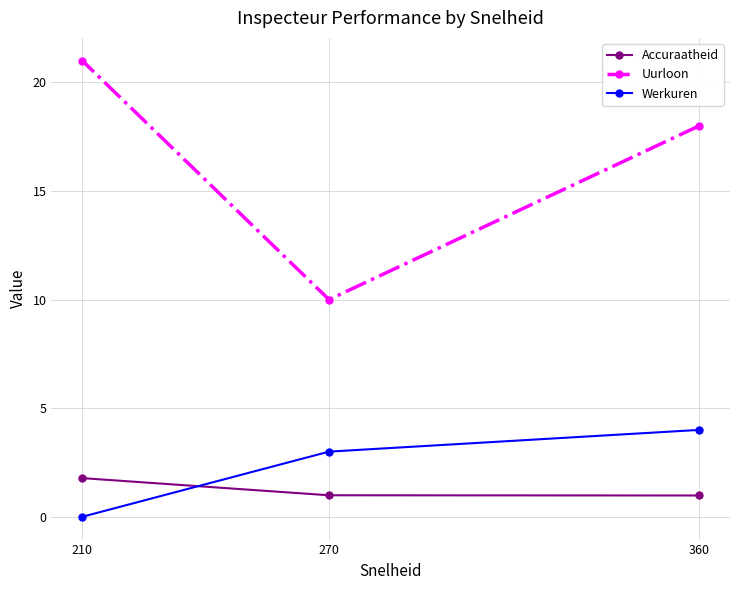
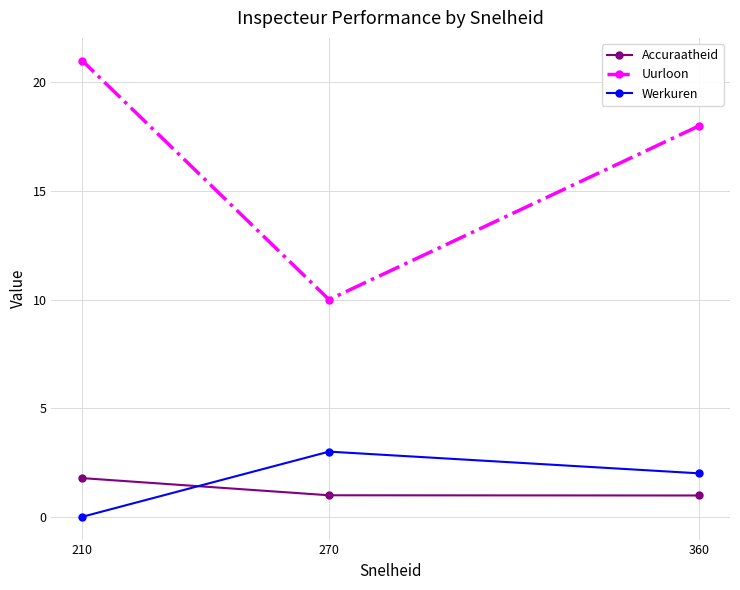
  {
    "Accuraatheid": {
      "210": 1.8,
      "270": 1,
      "360": 1
    },
    "Uurloon": {
      "210": 21,
      "270": 10,
      "360": 18
    },
    "Werkuren": {
      "210": 0,
      "270": 3,
-     "360": 4
+     "360": 2
    }
  }
